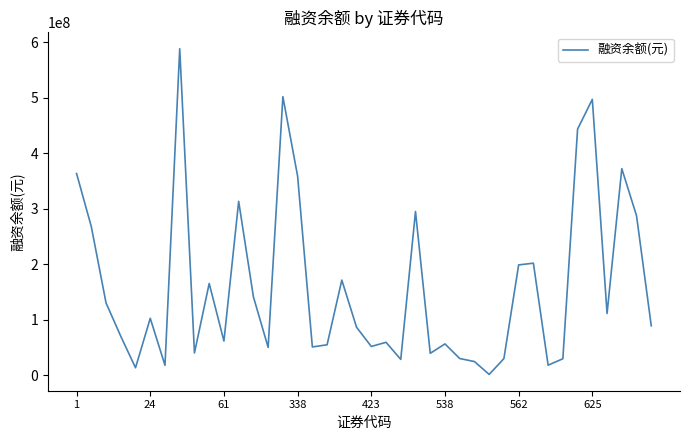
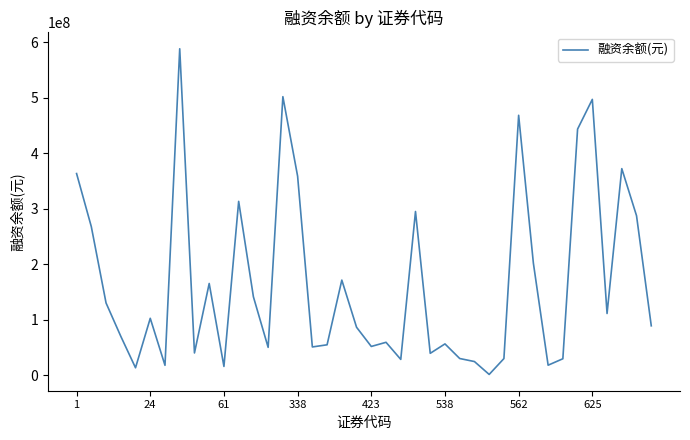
  {
-   "61": 60000000,
+   "61": 20000000,
    "338": 360000000,
    "423": 50000000,
    "538": 60000000,
-   "562": 200000000,
+   "562": 470000000,
    "625": 500000000
  }
